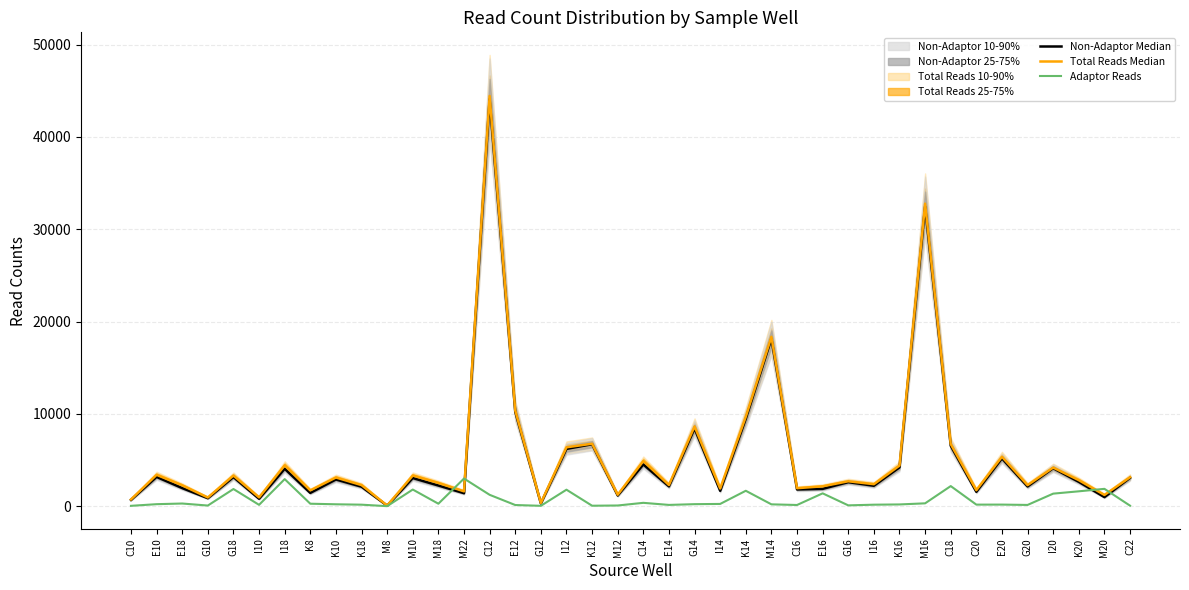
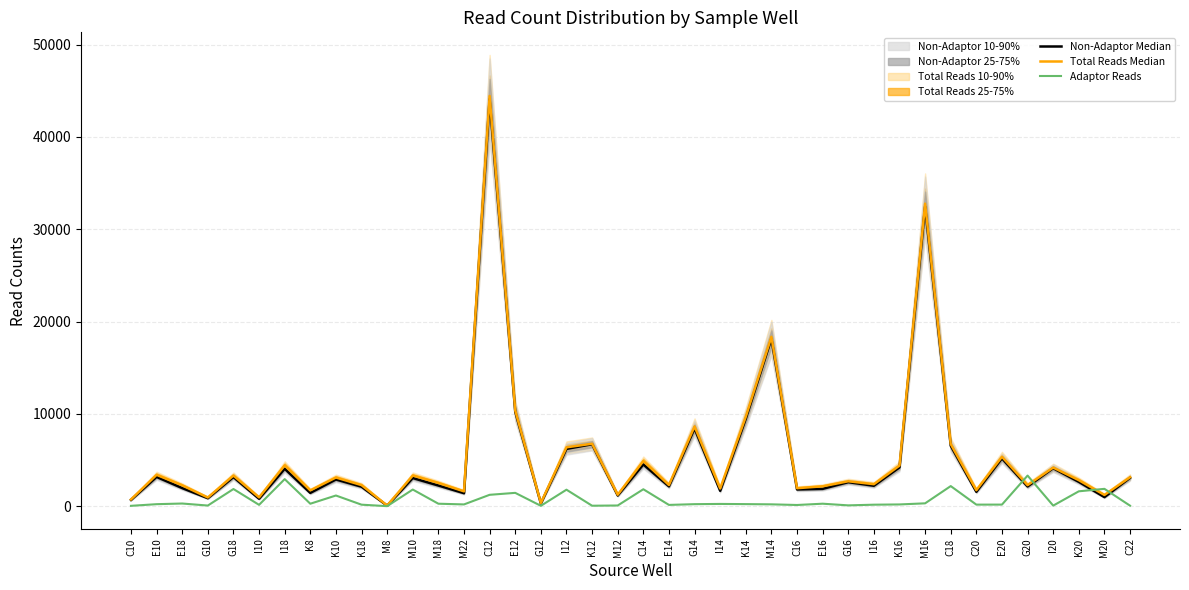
  {
    "Adaptor Reads": {
      "C10": 0,
      "E10": 0,
      "E18": 0,
      "G10": 0,
      "G18": 2000,
      "I10": 0,
      "I18": 3000,
      "K8": 0,
-     "K10": 0,
+     "K10": 1000,
      "K18": 0,
      "M10": 2000,
      "M18": 0,
-     "M22": 3000,
+     "M22": 0,
      "C12": 1000,
-     "E12": 0,
+     "E12": 1000,
      "I12": 2000,
      "K12": 0,
      "M12": 0,
-     "C14": 0,
+     "C14": 2000,
      "E14": 0,
      "G14": 0,
      "I14": 0,
-     "K14": 2000,
+     "K14": 0,
      "M14": 0,
      "C16": 0,
-     "E16": 1000,
+     "E16": 0,
      "G16": 0,
      "I16": 0,
      "K16": 0,
      "M16": 0,
      "C18": 2000,
      "C20": 0,
      "E20": 0,
-     "G20": 0,
-     "I20": 1000,
+     "G20": 3000,
+     "I20": 0,
      "K20": 2000,
      "M20": 2000,
      "C22": 0
    }
  }
